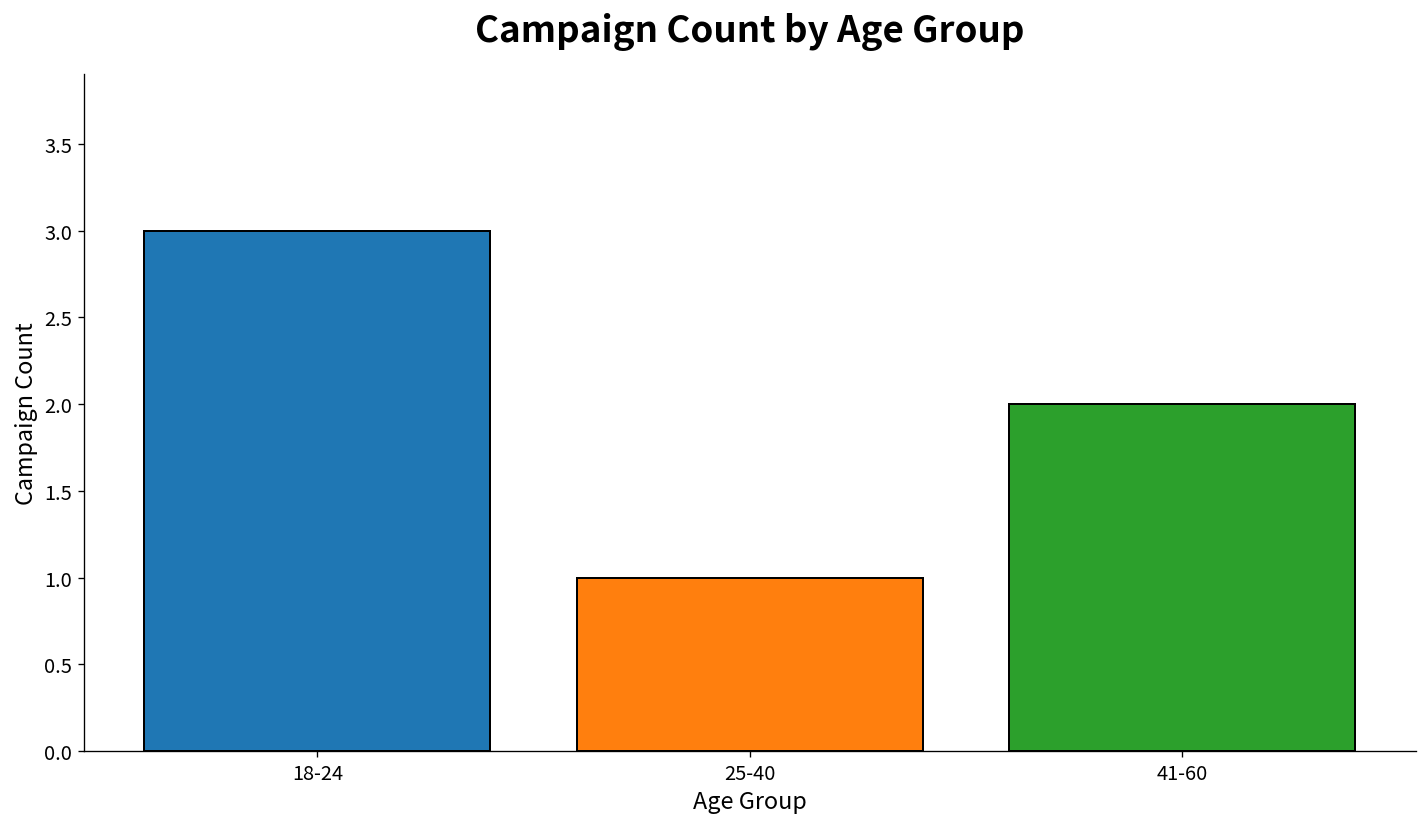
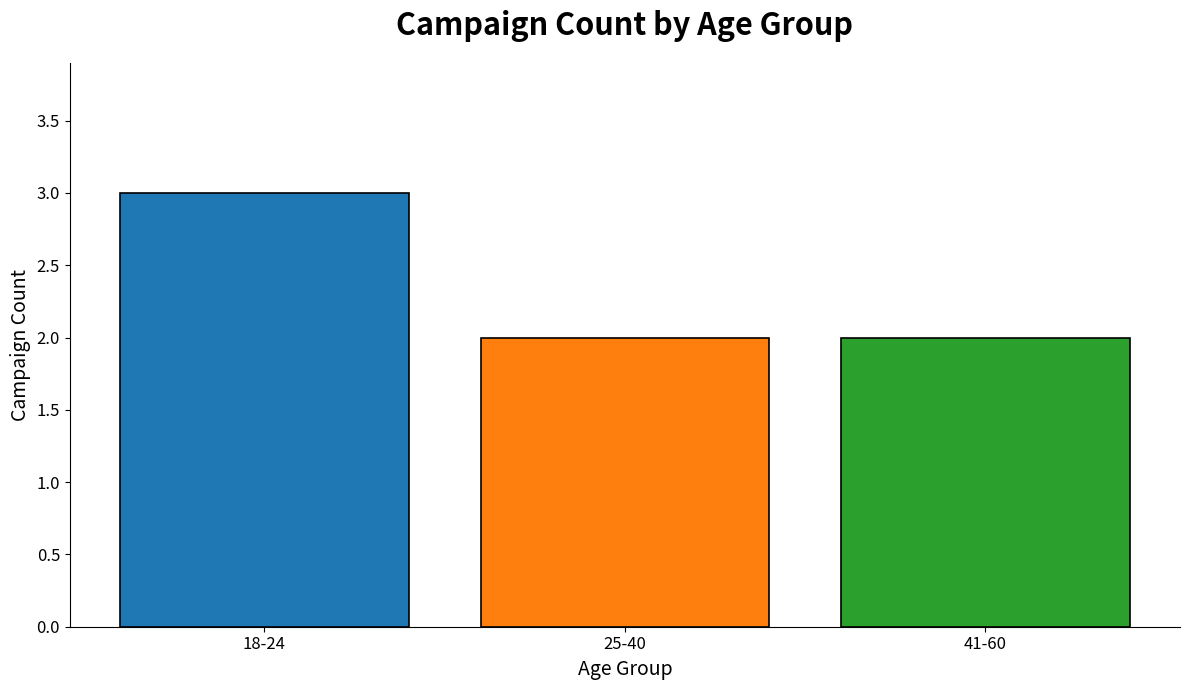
  {
    "18-24": 3,
-   "25-40": 1,
+   "25-40": 2,
    "41-60": 2
  }
